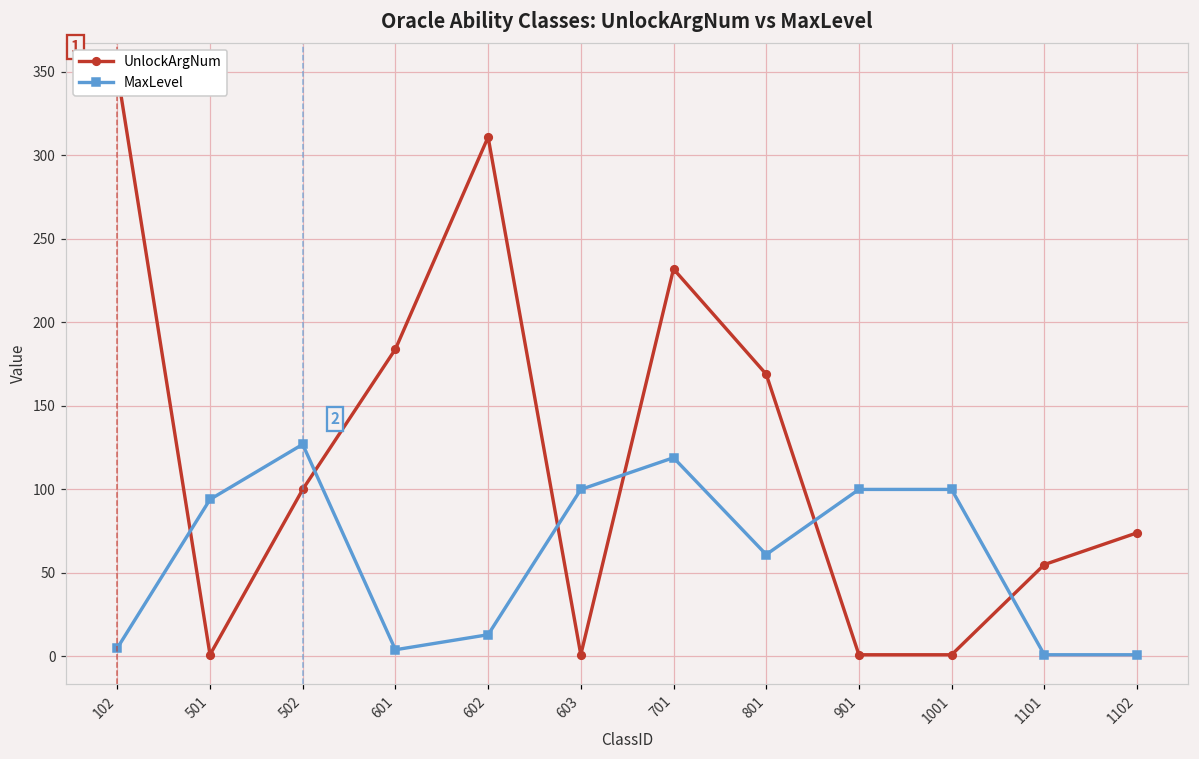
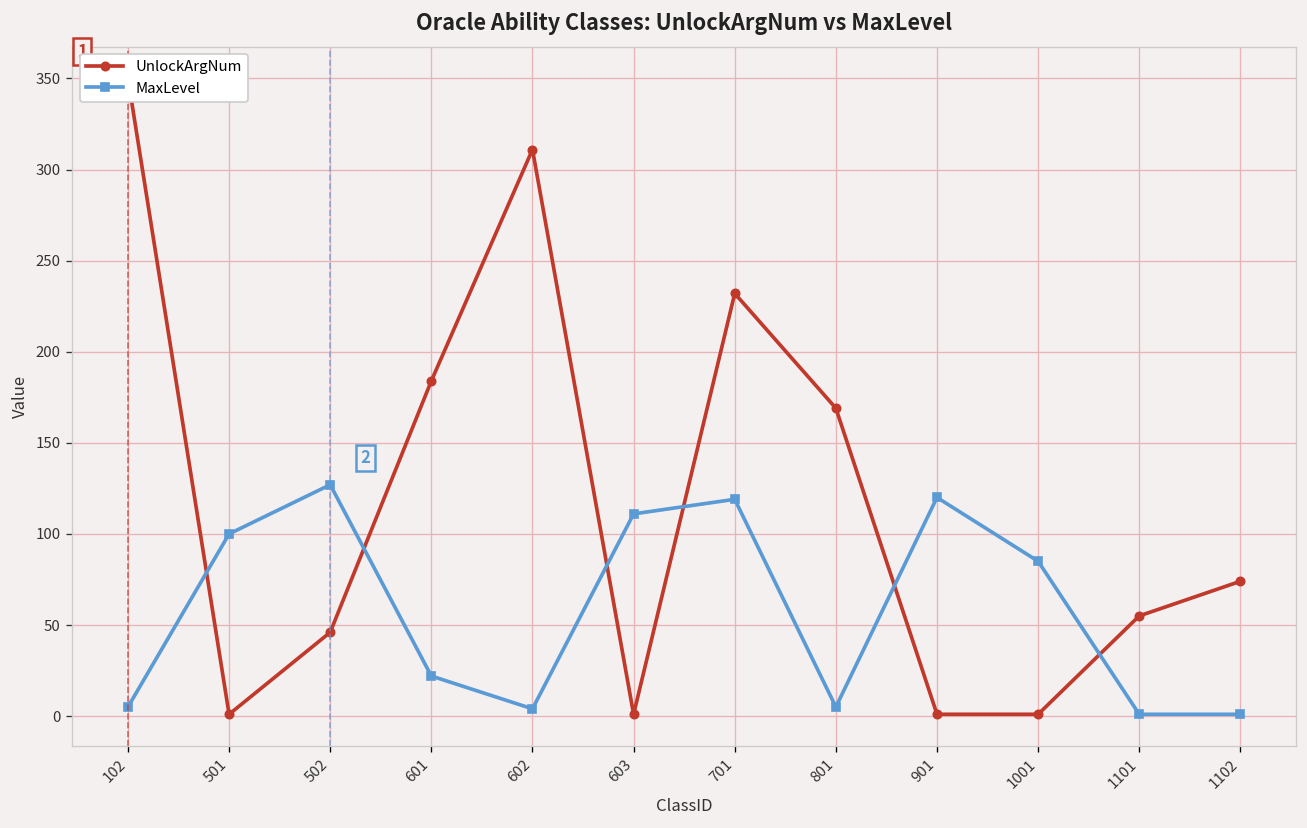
  {
    "UnlockArgNum": {
      "501": 1,
-     "502": 100,
+     "502": 46,
      "601": 184,
      "602": 311,
      "603": 1,
      "701": 232,
      "801": 169,
      "901": 1,
      "1001": 1,
      "1101": 55,
      "1102": 74
    },
    "MaxLevel": {
      "102": 5,
-     "501": 94,
+     "501": 100,
      "502": 127,
-     "601": 4,
-     "602": 13,
-     "603": 100,
+     "601": 22,
+     "602": 4,
+     "603": 111,
      "701": 119,
-     "801": 61,
-     "901": 100,
-     "1001": 100,
+     "801": 5,
+     "901": 120,
+     "1001": 85,
      "1101": 1,
      "1102": 1
    }
  }
